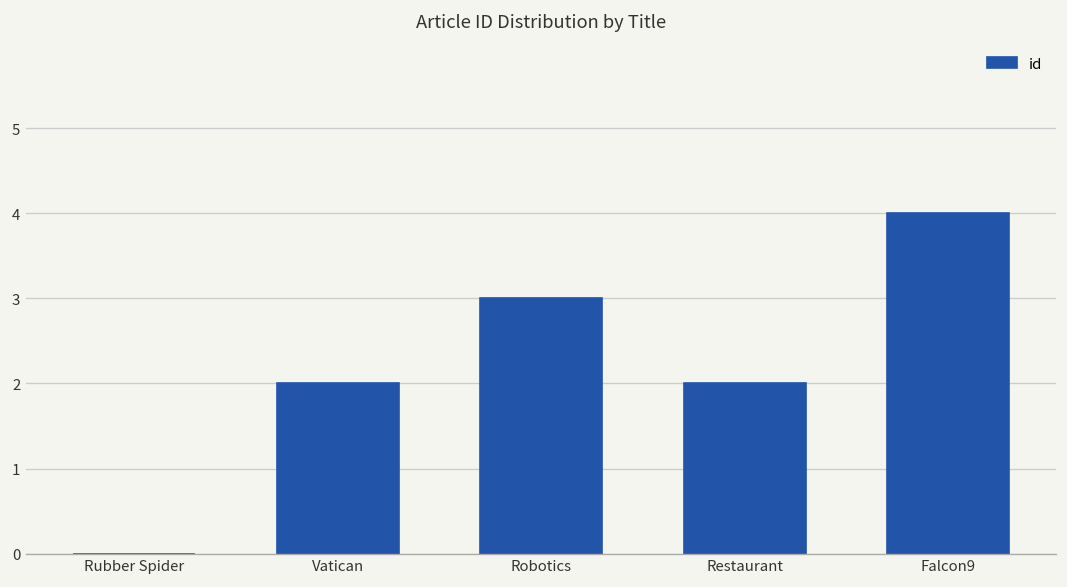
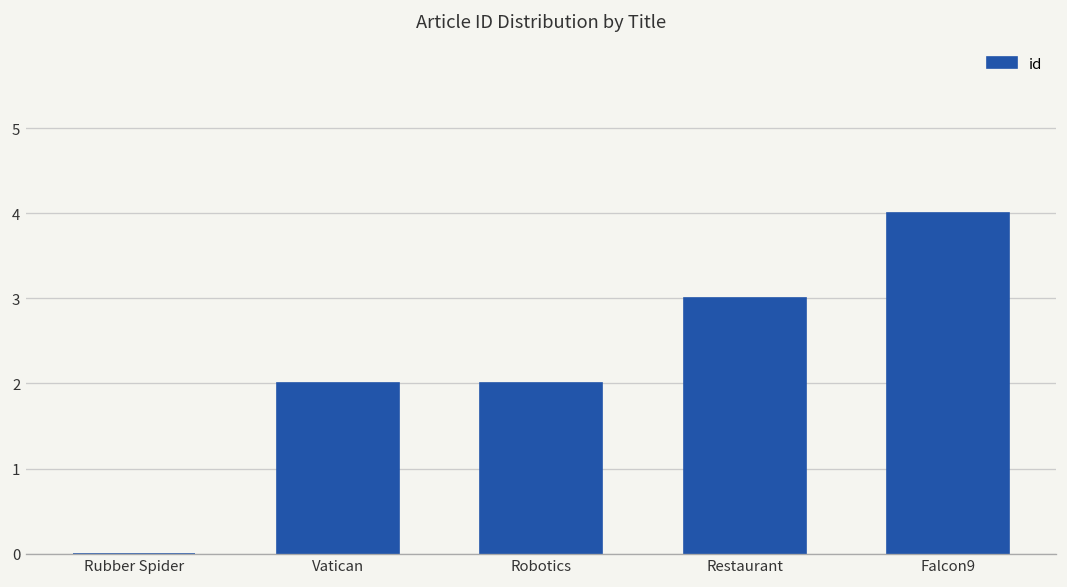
  {
    "Rubber Spider": 0,
    "Vatican": 2,
-   "Robotics": 3,
-   "Restaurant": 2,
+   "Robotics": 2,
+   "Restaurant": 3,
    "Falcon9": 4
  }
